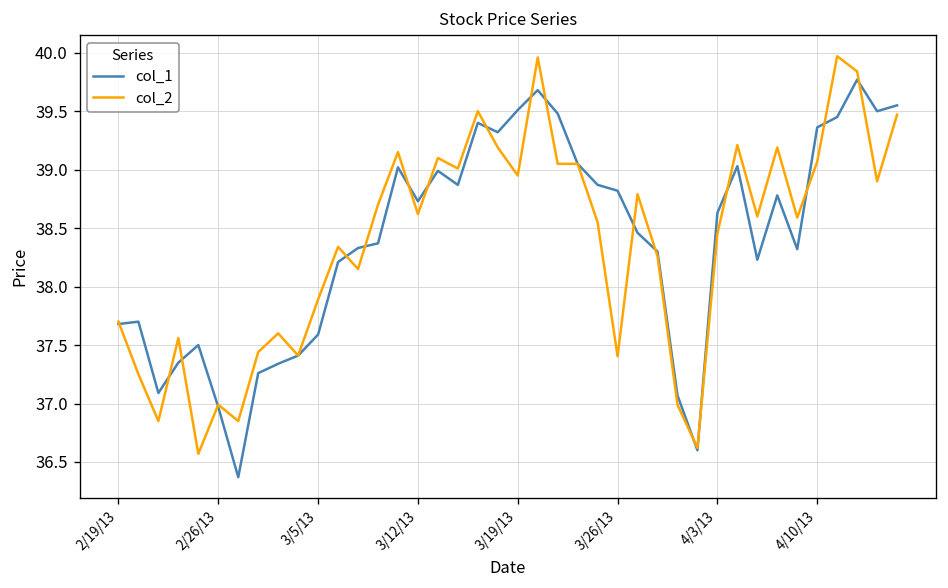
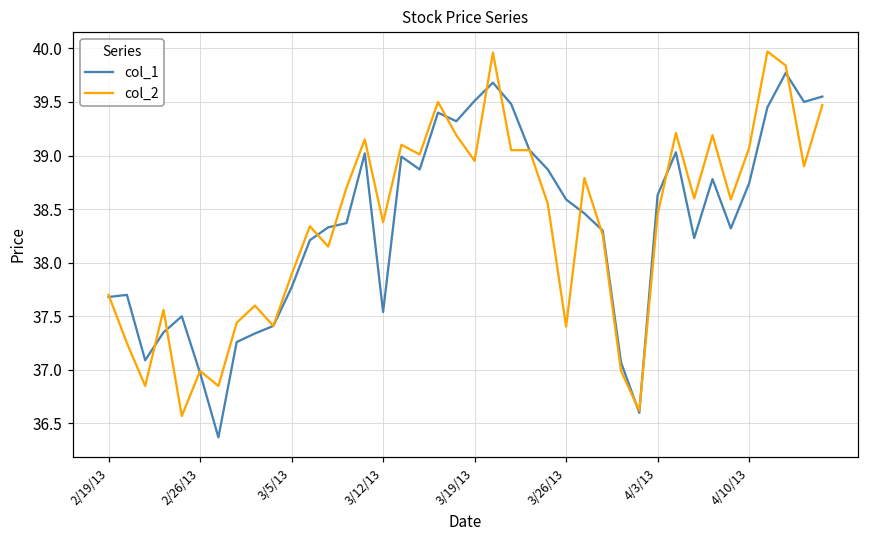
  {
    "col_1": {
-     "3/5/13": 37.6,
-     "3/12/13": 38.7,
+     "3/5/13": 37.8,
+     "3/12/13": 37.5,
      "3/19/13": 39.5,
-     "3/26/13": 38.8,
+     "3/26/13": 38.6,
      "4/3/13": 38.6,
-     "4/10/13": 39.4
+     "4/10/13": 38.7
    },
    "col_2": {
      "3/5/13": 37.9,
-     "3/12/13": 38.6,
+     "3/12/13": 38.4,
      "3/19/13": 39.0,
      "3/26/13": 37.4,
      "4/3/13": 38.5,
      "4/10/13": 39.1
    }
  }
